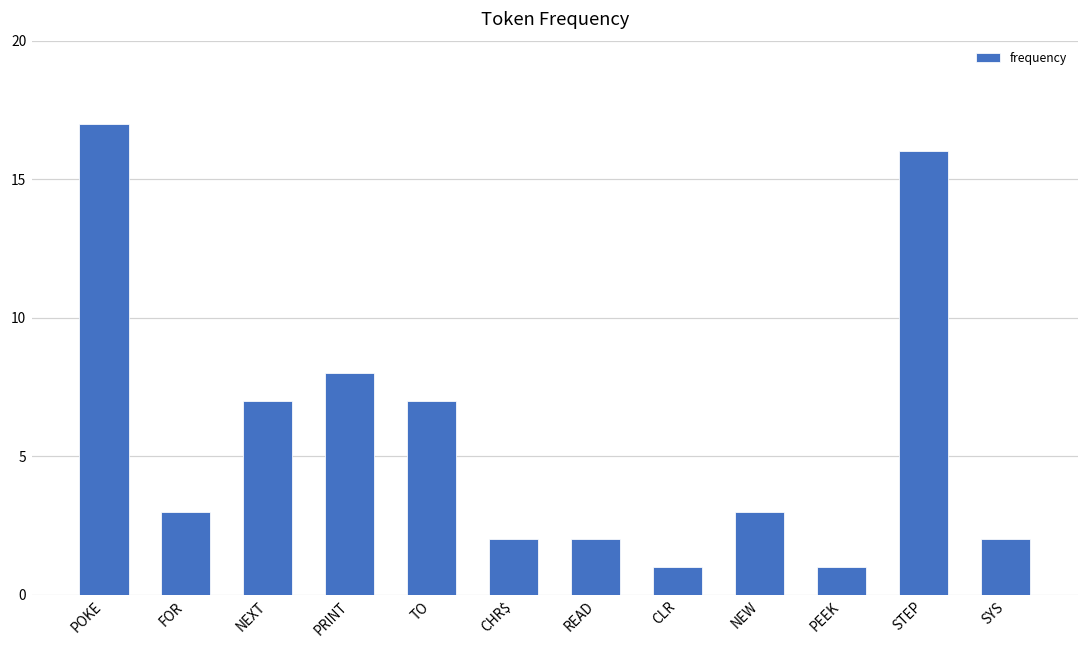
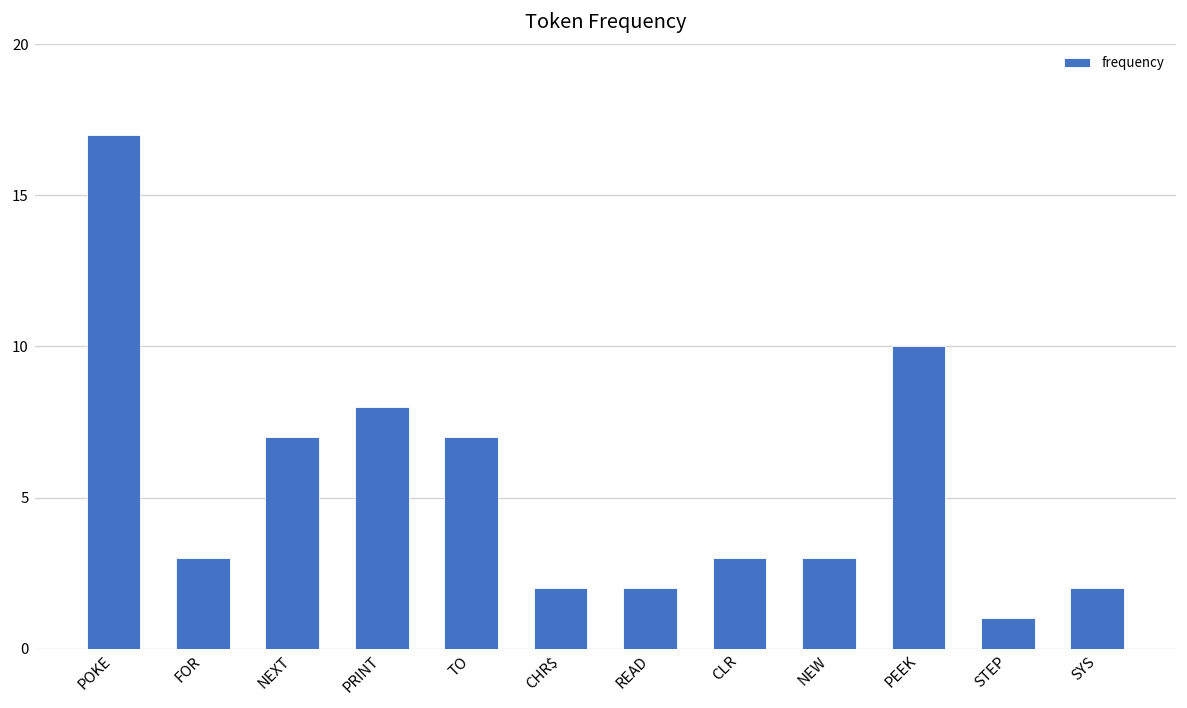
  {
    "POKE": 17,
    "FOR": 3,
    "NEXT": 7,
    "PRINT": 8,
    "TO": 7,
    "CHR$": 2,
    "READ": 2,
-   "CLR": 1,
+   "CLR": 3,
    "NEW": 3,
-   "PEEK": 1,
-   "STEP": 16,
+   "PEEK": 10,
+   "STEP": 1,
    "SYS": 2
  }
